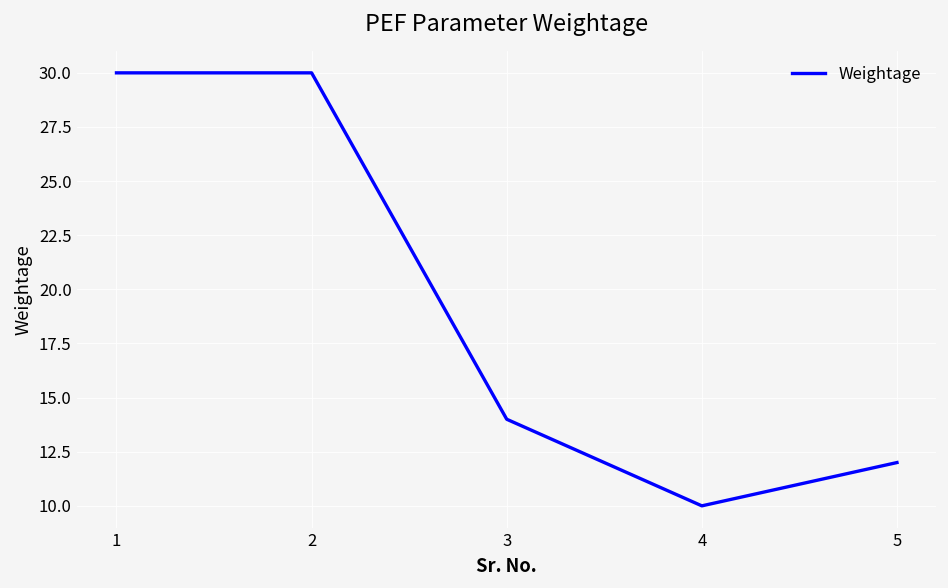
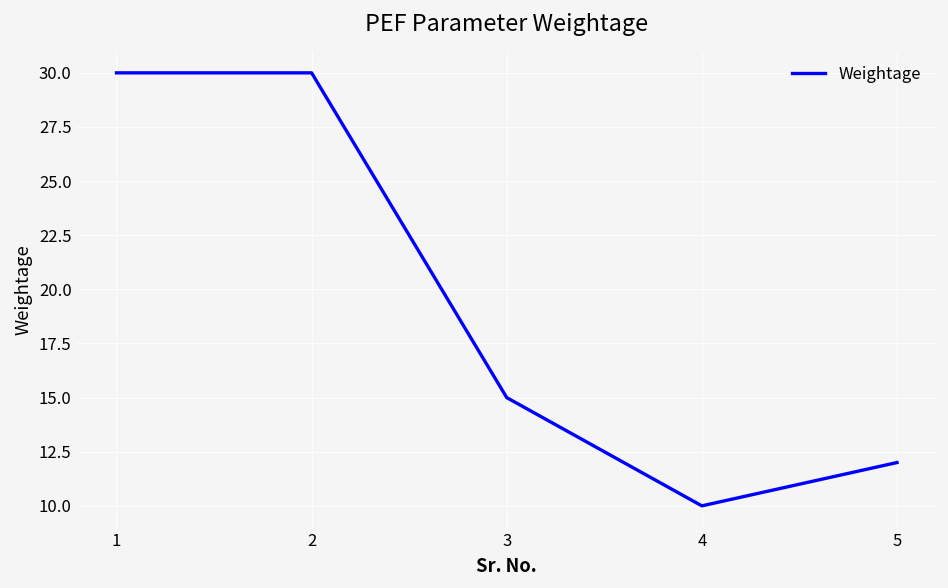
  {
    "1": 30,
    "2": 30,
-   "3": 14,
+   "3": 15,
    "4": 10,
    "5": 12
  }
